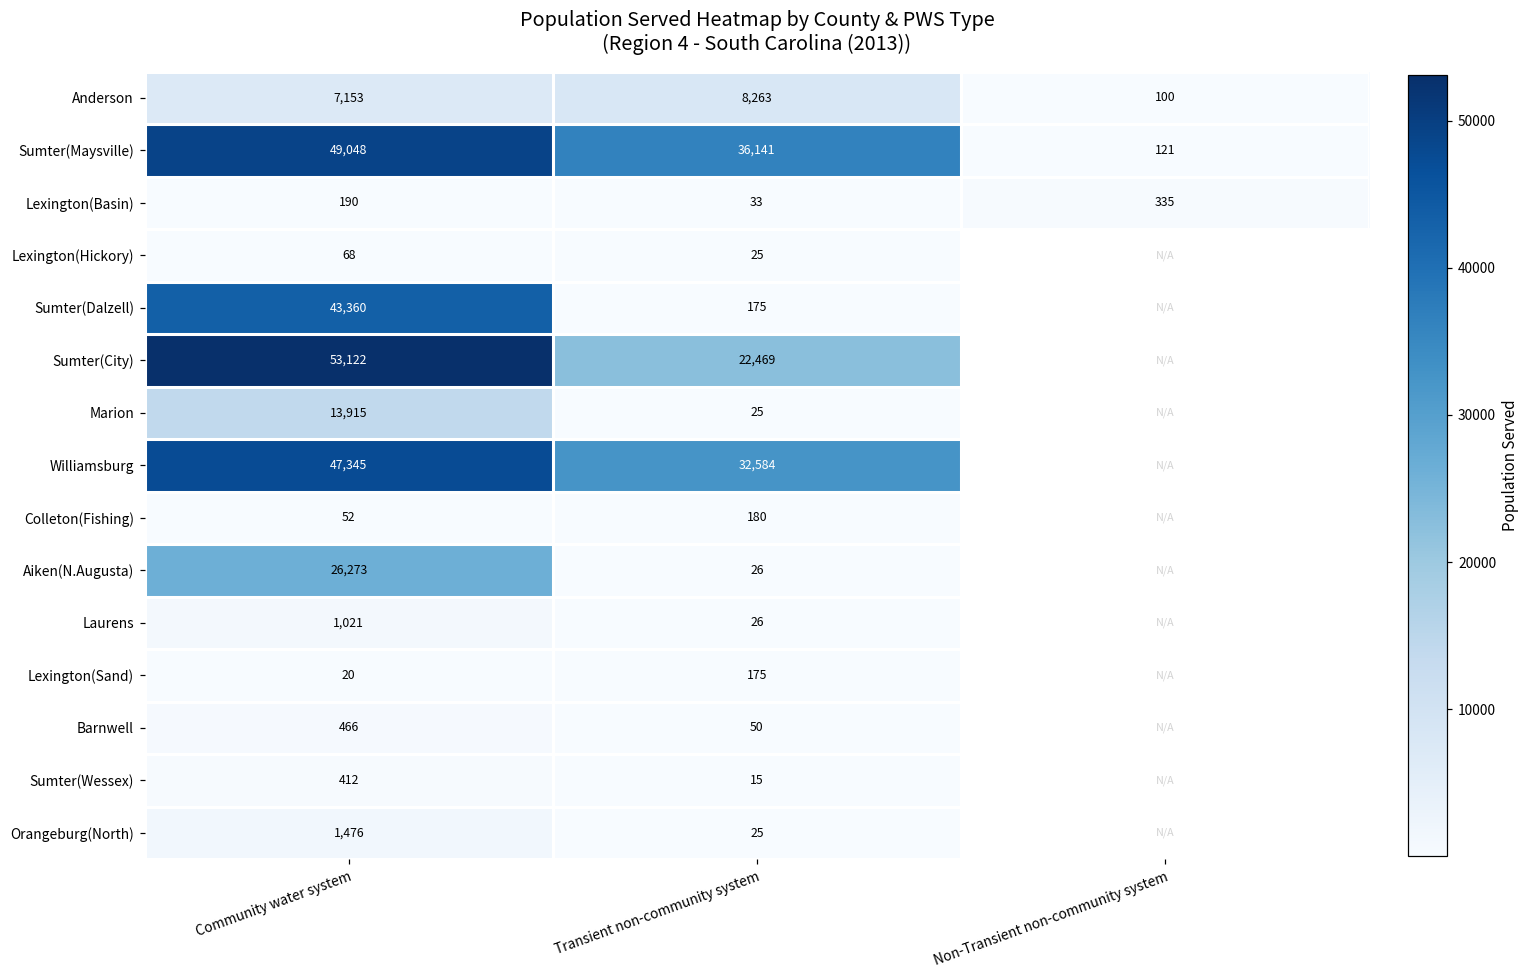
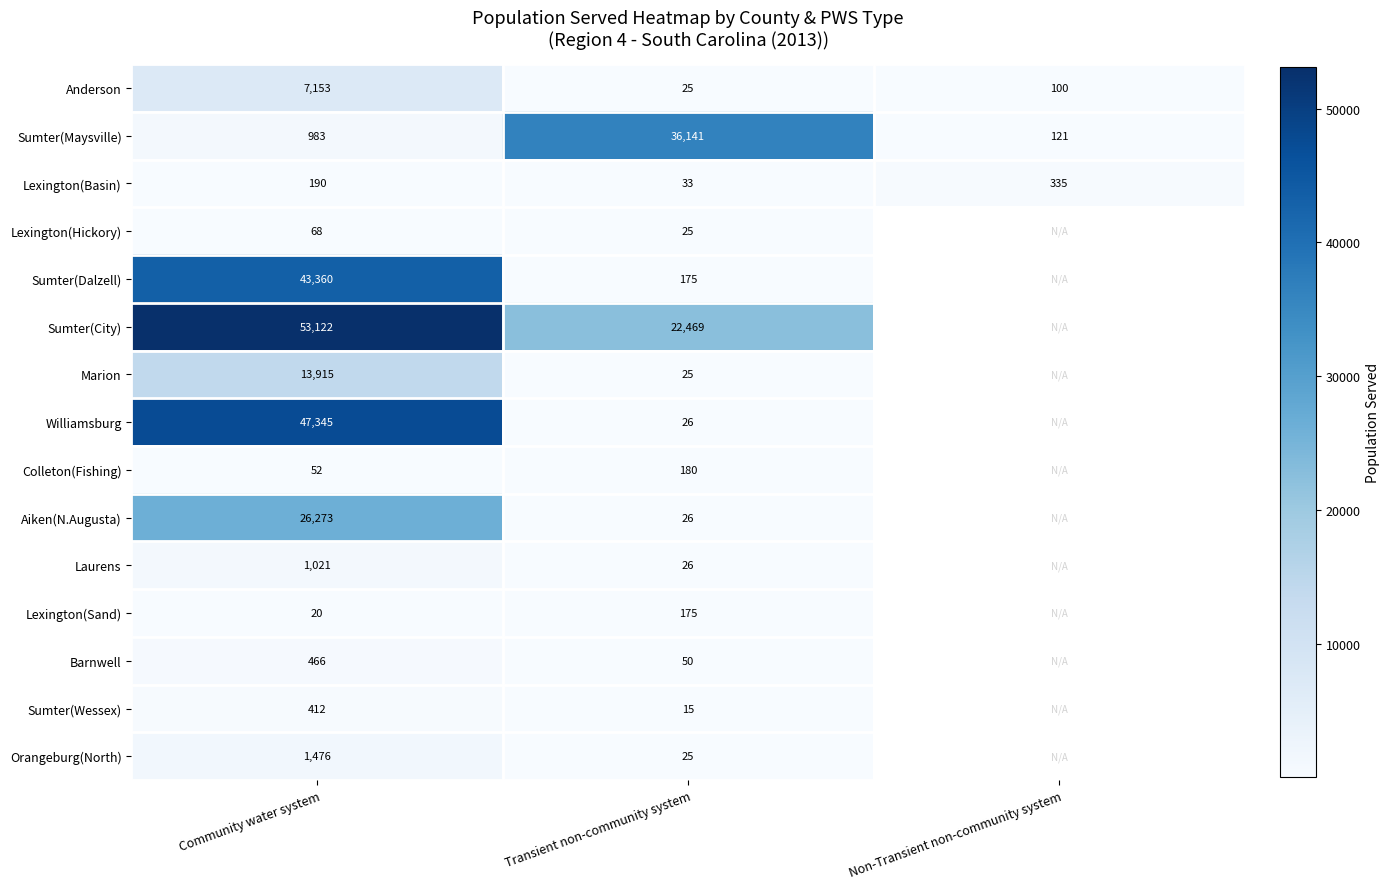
  {
    "Anderson": {
      "Community water system": "7,153",
-     "Transient non-community system": "8,263",
+     "Transient non-community system": "25",
      "Non-Transient non-community system": "100"
    },
    "Sumter(Maysville)": {
-     "Community water system": "49,048",
+     "Community water system": "983",
      "Transient non-community system": "36,141",
      "Non-Transient non-community system": "121"
    },
    "Lexington(Basin)": {
      "Community water system": "190",
      "Transient non-community system": "33",
      "Non-Transient non-community system": "335"
    },
    "Lexington(Hickory)": {
      "Community water system": "68",
      "Transient non-community system": "25"
    },
    "Sumter(Dalzell)": {
      "Community water system": "43,360",
      "Transient non-community system": "175"
    },
    "Sumter(City)": {
      "Community water system": "53,122",
      "Transient non-community system": "22,469"
    },
    "Marion": {
      "Community water system": "13,915",
      "Transient non-community system": "25"
    },
    "Williamsburg": {
      "Community water system": "47,345",
-     "Transient non-community system": "32,584"
+     "Transient non-community system": "26"
    },
    "Colleton(Fishing)": {
      "Community water system": "52",
      "Transient non-community system": "180"
    },
    "Aiken(N.Augusta)": {
      "Community water system": "26,273",
      "Transient non-community system": "26"
    },
    "Laurens": {
      "Community water system": "1,021",
      "Transient non-community system": "26"
    },
    "Lexington(Sand)": {
      "Community water system": "20",
      "Transient non-community system": "175"
    },
    "Barnwell": {
      "Community water system": "466",
      "Transient non-community system": "50"
    },
    "Sumter(Wessex)": {
      "Community water system": "412",
      "Transient non-community system": "15"
    },
    "Orangeburg(North)": {
      "Community water system": "1,476",
      "Transient non-community system": "25"
    }
  }
